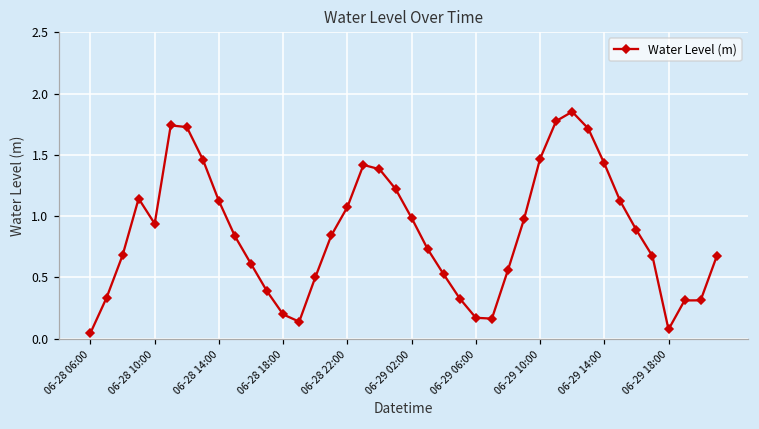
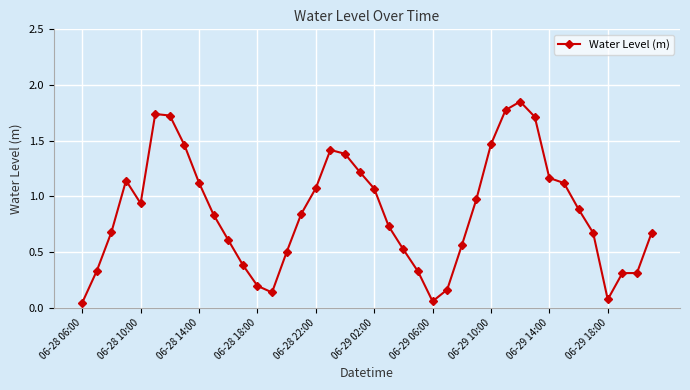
  {
    "06-28 06:00": 0.05,
    "06-28 10:00": 0.94,
    "06-28 14:00": 1.12,
    "06-28 18:00": 0.20,
    "06-28 22:00": 1.07,
-   "06-29 02:00": 0.98,
-   "06-29 06:00": 0.17,
+   "06-29 02:00": 1.07,
+   "06-29 06:00": 0.06,
    "06-29 10:00": 1.47,
-   "06-29 14:00": 1.43,
+   "06-29 14:00": 1.17,
    "06-29 18:00": 0.07
  }
